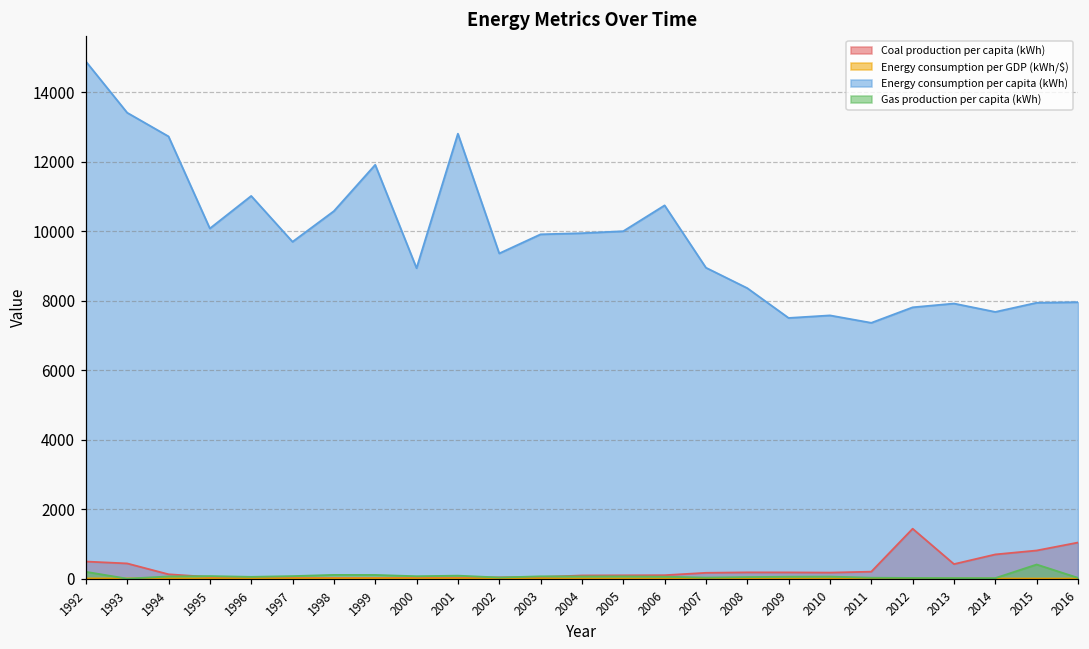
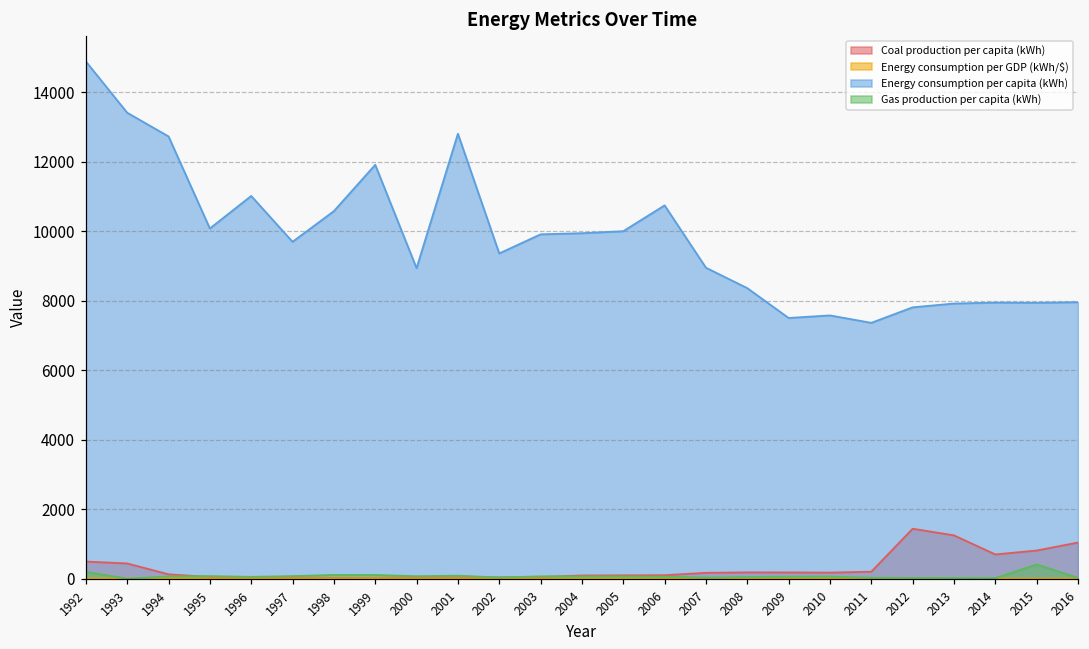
  {
    "Coal production per capita (kWh)": {
      "1992": 500,
      "1993": 400,
      "2007": 200,
      "2008": 200,
      "2009": 200,
      "2010": 200,
      "2011": 200,
      "2012": 1400,
-     "2013": 400,
+     "2013": 1200,
      "2014": 700,
      "2015": 800,
      "2016": 1000
    },
    "Energy consumption per GDP (kWh/$)": {
      "1992": 0,
      "2015": 0
    },
    "Energy consumption per capita (kWh)": {
      "1992": 14900,
      "1993": 13400,
      "1994": 12700,
      "1995": 10100,
      "1996": 11000,
      "1997": 9700,
      "1998": 10600,
      "1999": 11900,
      "2000": 8900,
      "2001": 12800,
      "2002": 9400,
      "2003": 9900,
      "2004": 9900,
      "2005": 10000,
      "2006": 10700,
      "2007": 8900,
      "2008": 8400,
      "2009": 7500,
      "2010": 7600,
      "2011": 7400,
      "2012": 7800,
      "2013": 7900,
-     "2014": 7700,
+     "2014": 7900,
      "2015": 7900,
      "2016": 8000
    },
    "Gas production per capita (kWh)": {
      "1992": 200,
      "1998": 100,
      "1999": 100,
      "2015": 400
    }
  }
